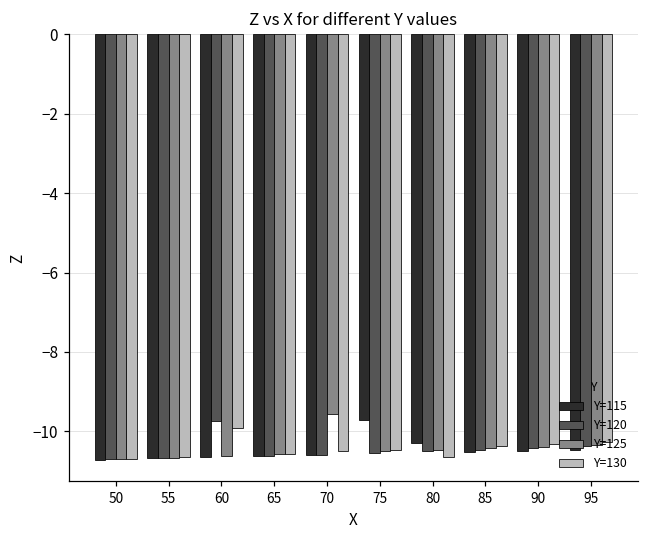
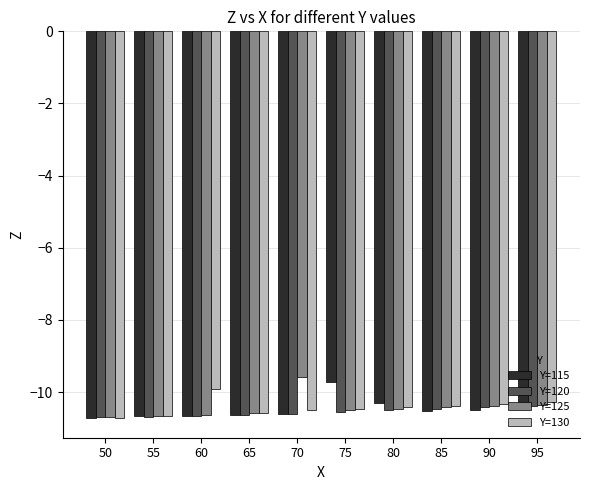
  {
    "Y=115": {
      "50": -10.7,
      "55": -10.7,
      "60": -10.7,
      "65": -10.6,
      "70": -10.6,
      "75": -9.7,
      "80": -10.3,
      "85": -10.5,
      "90": -10.5,
      "95": -10.5
    },
    "Y=120": {
      "50": -10.7,
      "55": -10.7,
-     "60": -9.8,
+     "60": -10.7,
      "65": -10.6,
      "70": -10.6,
      "75": -10.6,
      "80": -10.5,
      "85": -10.5,
      "90": -10.4,
      "95": -10.4
    },
    "Y=125": {
      "50": -10.7,
      "55": -10.7,
      "60": -10.6,
      "65": -10.6,
      "70": -9.6,
      "75": -10.5,
      "80": -10.5,
      "85": -10.4,
      "90": -10.4,
      "95": -10.3
    },
    "Y=130": {
      "50": -10.7,
      "55": -10.7,
      "60": -9.9,
      "65": -10.6,
      "70": -10.5,
      "75": -10.5,
-     "80": -10.7,
+     "80": -10.4,
      "85": -10.4,
      "90": -10.3,
      "95": -10.3
    }
  }
